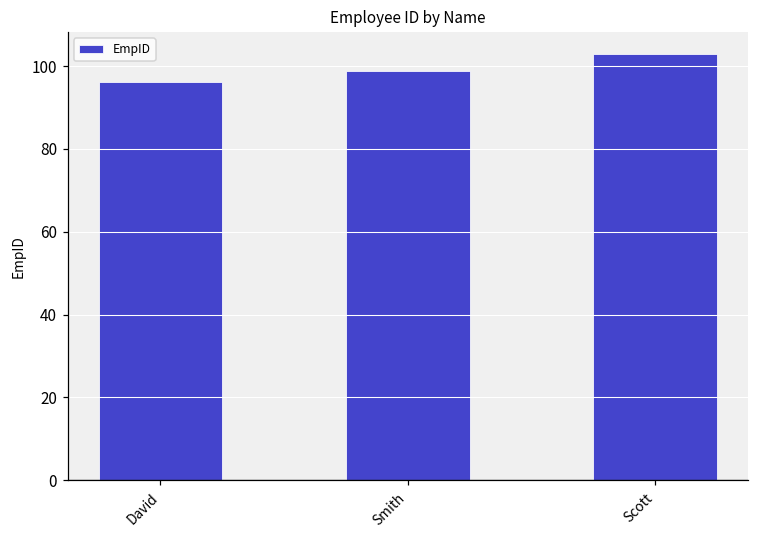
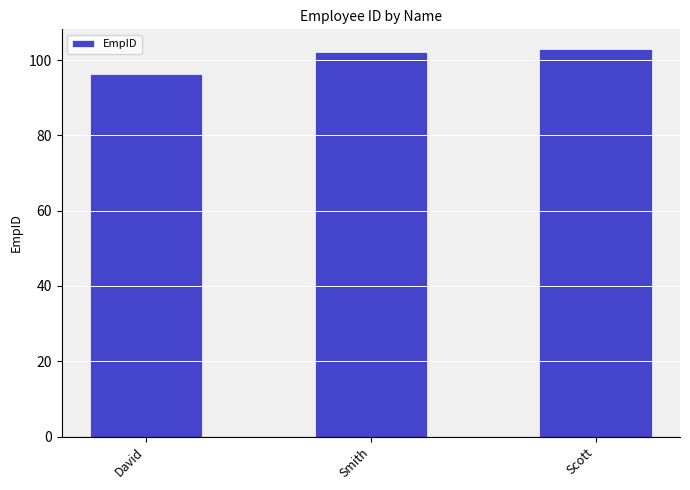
  {
    "David": 96,
-   "Smith": 99,
+   "Smith": 102,
    "Scott": 103
  }
